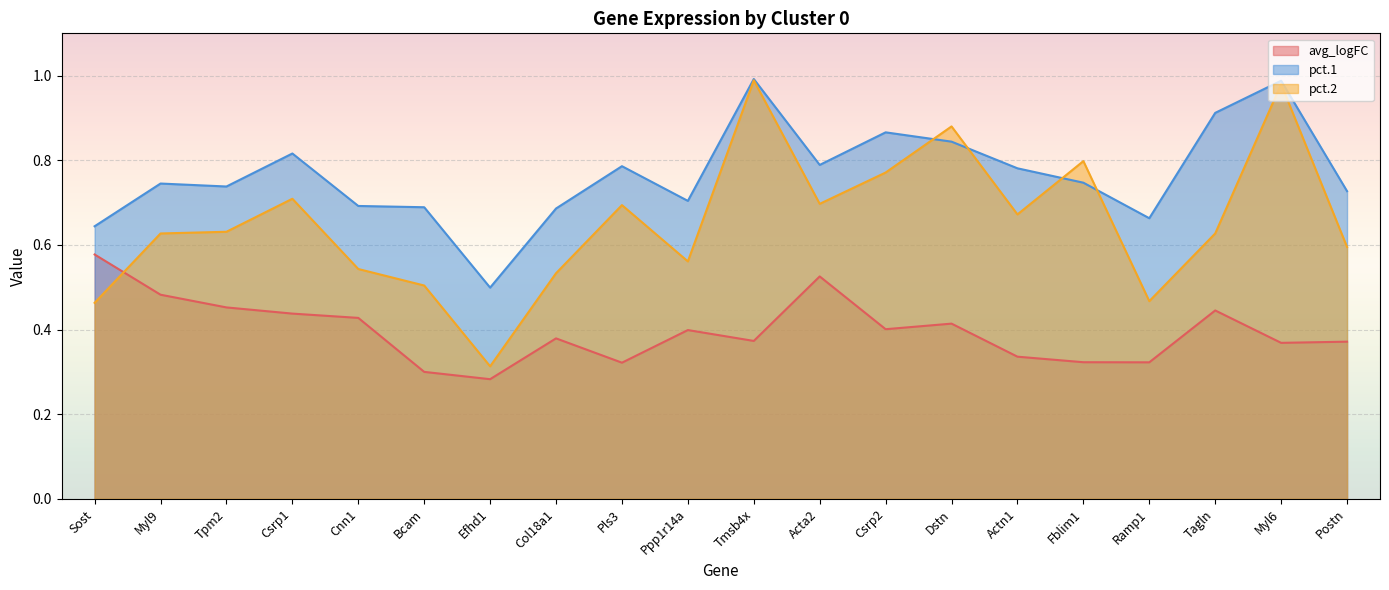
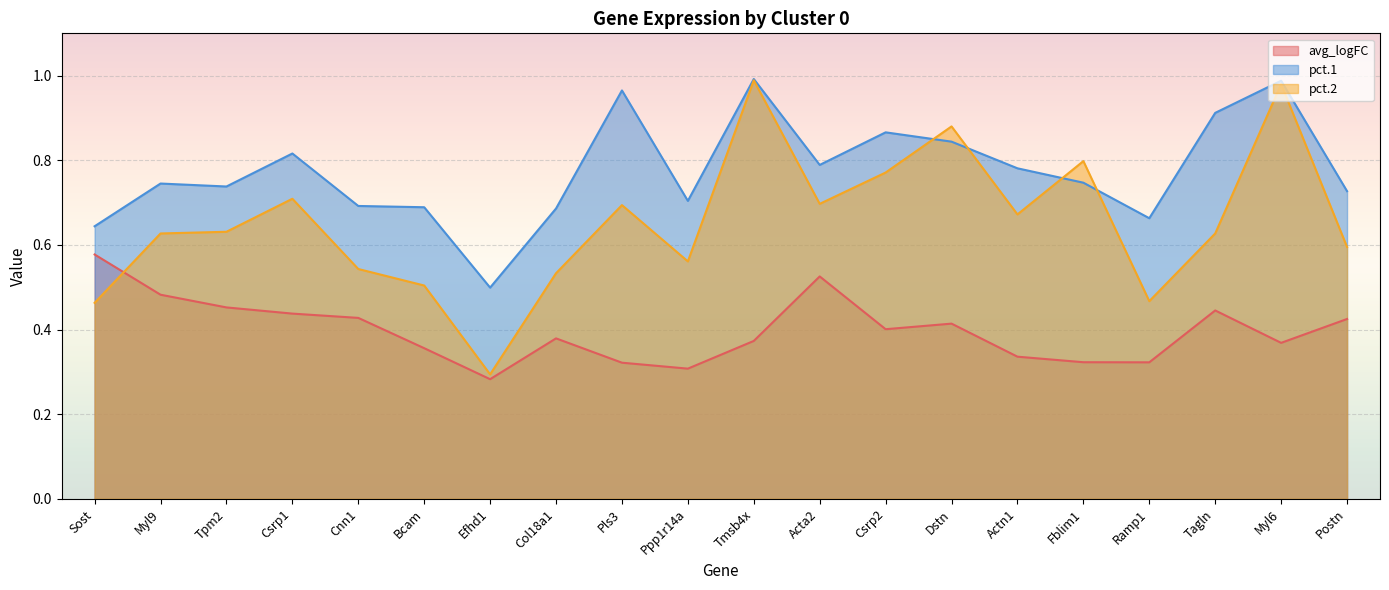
  {
    "avg_logFC": {
      "Sost": 0.58,
      "Myl9": 0.48,
      "Tpm2": 0.45,
      "Csrp1": 0.44,
      "Cnn1": 0.43,
-     "Bcam": 0.30,
+     "Bcam": 0.36,
      "Efhd1": 0.28,
      "Col18a1": 0.38,
      "Pls3": 0.32,
-     "Ppp1r14a": 0.40,
+     "Ppp1r14a": 0.31,
      "Tmsb4x": 0.37,
      "Acta2": 0.53,
      "Csrp2": 0.40,
      "Dstn": 0.41,
      "Actn1": 0.34,
      "Fblim1": 0.32,
      "Ramp1": 0.32,
      "Tagln": 0.45,
      "Myl6": 0.37,
-     "Postn": 0.37
+     "Postn": 0.42
    },
    "pct.1": {
      "Sost": 0.64,
      "Myl9": 0.75,
      "Tpm2": 0.74,
      "Csrp1": 0.82,
      "Cnn1": 0.69,
      "Bcam": 0.69,
      "Efhd1": 0.50,
      "Col18a1": 0.69,
-     "Pls3": 0.79,
+     "Pls3": 0.97,
      "Ppp1r14a": 0.70,
      "Acta2": 0.79,
      "Csrp2": 0.87,
      "Dstn": 0.84,
      "Actn1": 0.78,
      "Fblim1": 0.75,
      "Ramp1": 0.66,
      "Tagln": 0.91,
      "Postn": 0.73
    },
    "pct.2": {
      "Sost": 0.46,
      "Myl9": 0.63,
      "Tpm2": 0.63,
      "Csrp1": 0.71,
      "Cnn1": 0.54,
      "Bcam": 0.50,
-     "Efhd1": 0.31,
+     "Efhd1": 0.29,
      "Col18a1": 0.53,
      "Pls3": 0.69,
      "Ppp1r14a": 0.56,
      "Acta2": 0.70,
      "Csrp2": 0.77,
      "Dstn": 0.88,
      "Actn1": 0.67,
      "Fblim1": 0.80,
      "Ramp1": 0.47,
      "Tagln": 0.63,
      "Postn": 0.60
    }
  }
